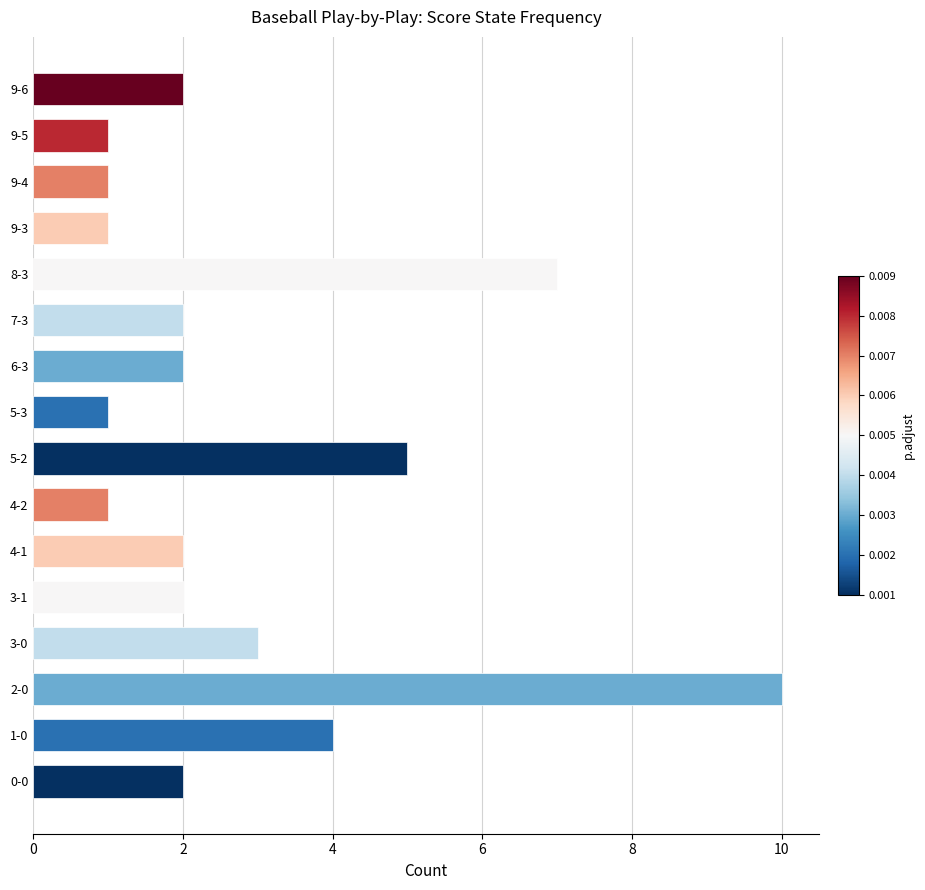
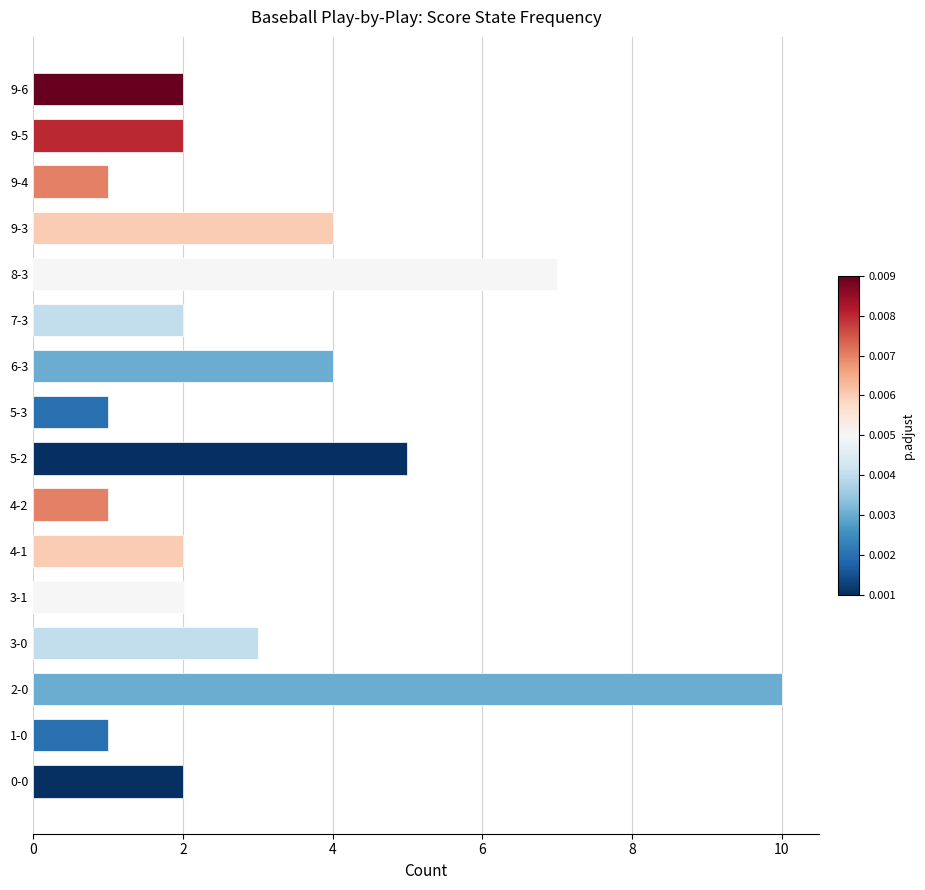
  {
    "9-6": 2,
-   "9-5": 1,
+   "9-5": 2,
    "9-4": 1,
-   "9-3": 1,
+   "9-3": 4,
    "8-3": 7,
    "7-3": 2,
-   "6-3": 2,
+   "6-3": 4,
    "5-3": 1,
    "5-2": 5,
    "4-2": 1,
    "4-1": 2,
    "3-1": 2,
    "3-0": 3,
    "2-0": 10,
-   "1-0": 4,
+   "1-0": 1,
    "0-0": 2
  }
